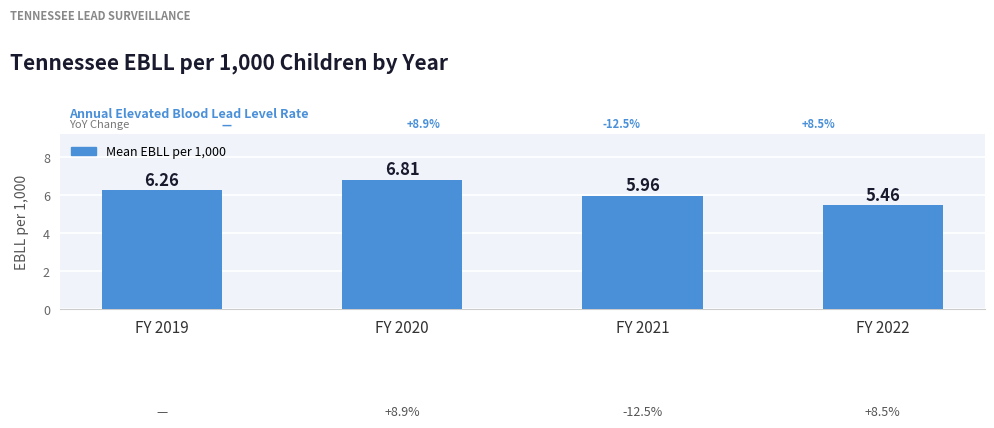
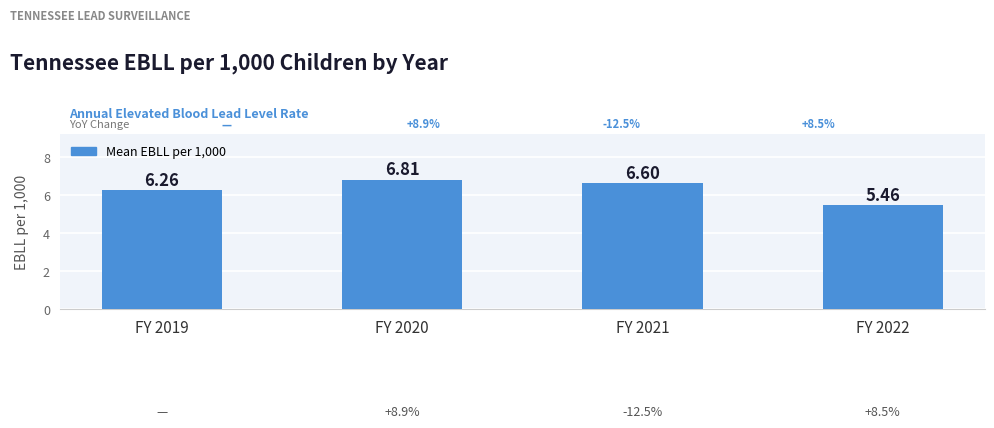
  {
    "FY 2019": 6.26,
    "FY 2020": 6.81,
-   "FY 2021": 5.96,
+   "FY 2021": 6.60,
    "FY 2022": 5.46
  }
